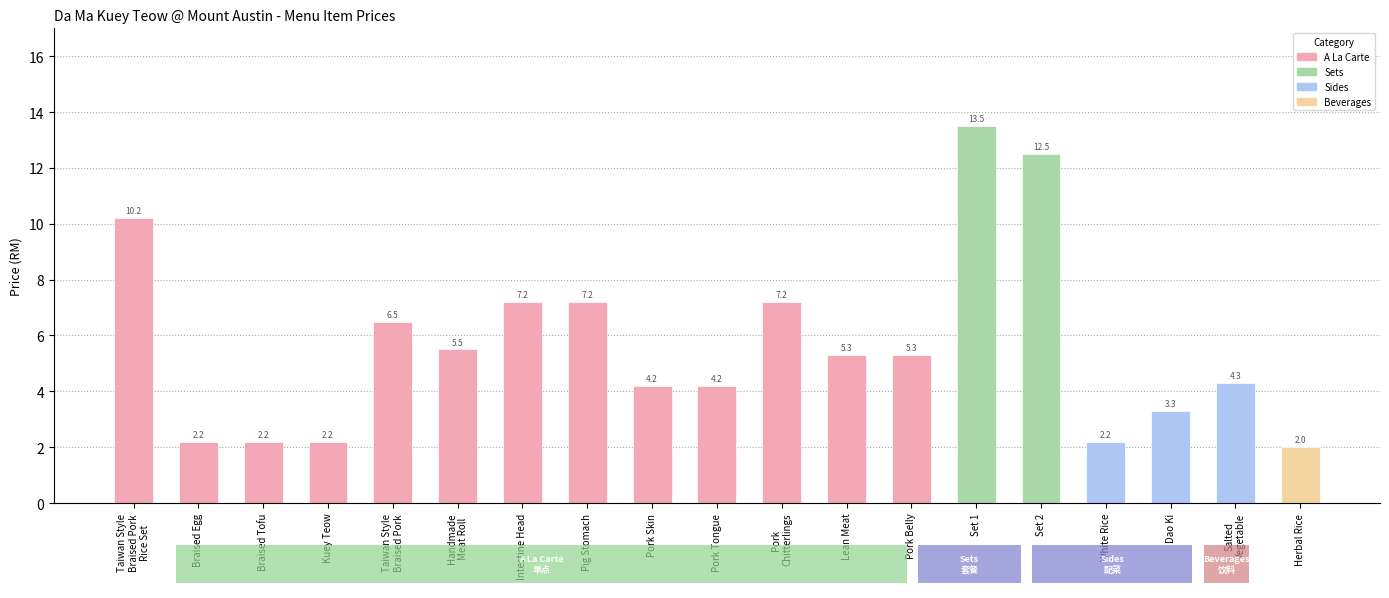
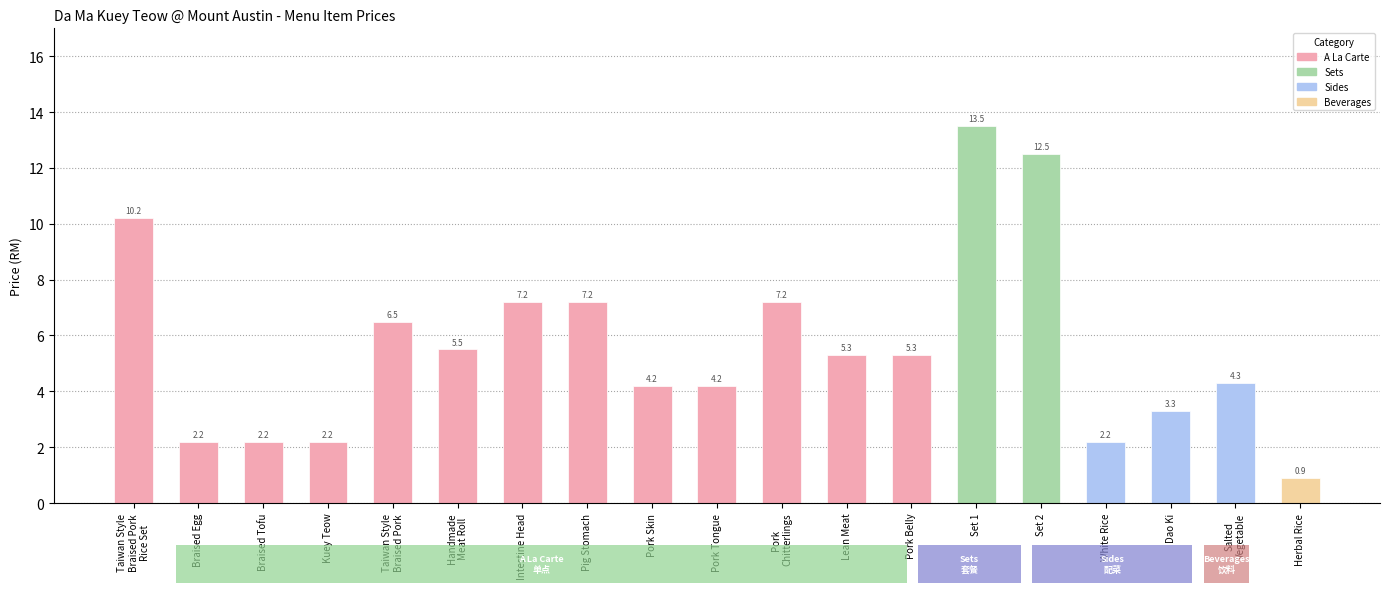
  {
    "Taiwan Style Braised Pork Rice Set": 10.2,
    "Set 1": 13.5,
    "Set 2": 12.5,
    "Dao Ki": 3.3,
-   "Herbal Rice": 2.0
+   "Herbal Rice": 0.9
  }
